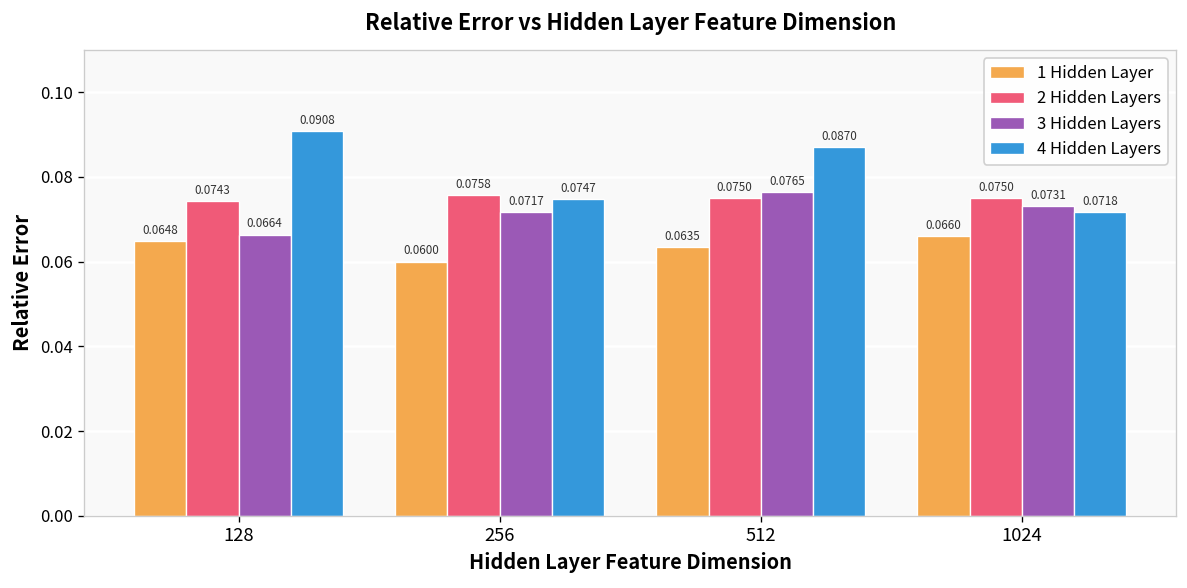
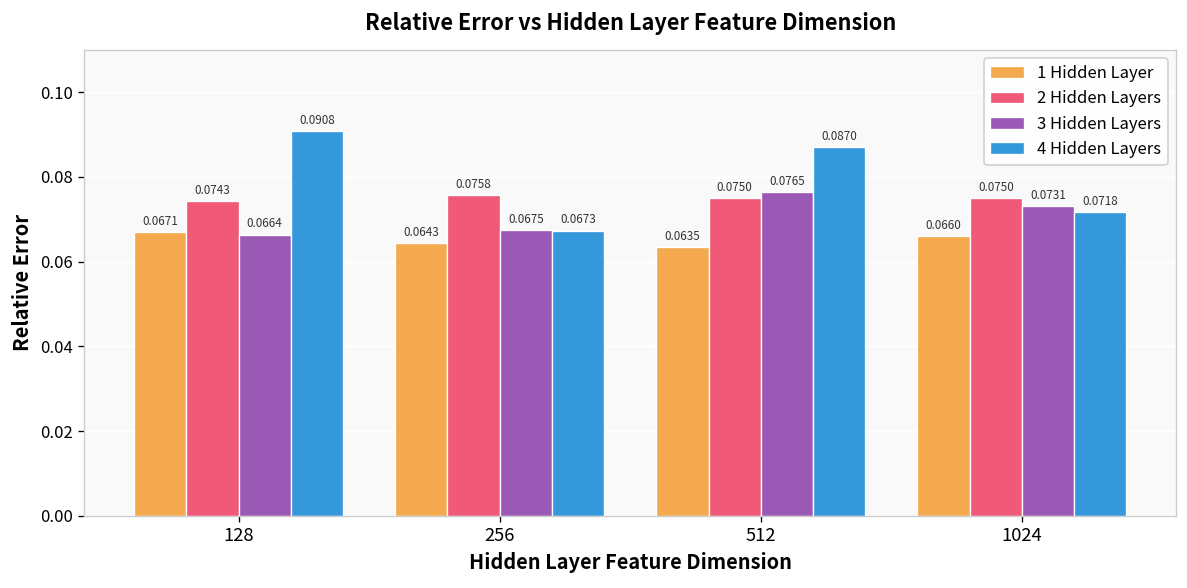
  {
    "1 Hidden Layer": {
-     "128": 0.0648,
-     "256": 0.0600,
+     "128": 0.0671,
+     "256": 0.0643,
      "512": 0.0635,
      "1024": 0.0660
    },
    "2 Hidden Layers": {
      "128": 0.0743,
      "256": 0.0758,
      "512": 0.0750,
      "1024": 0.0750
    },
    "3 Hidden Layers": {
      "128": 0.0664,
-     "256": 0.0717,
+     "256": 0.0675,
      "512": 0.0765,
      "1024": 0.0731
    },
    "4 Hidden Layers": {
      "128": 0.0908,
-     "256": 0.0747,
+     "256": 0.0673,
      "512": 0.0870,
      "1024": 0.0718
    }
  }
